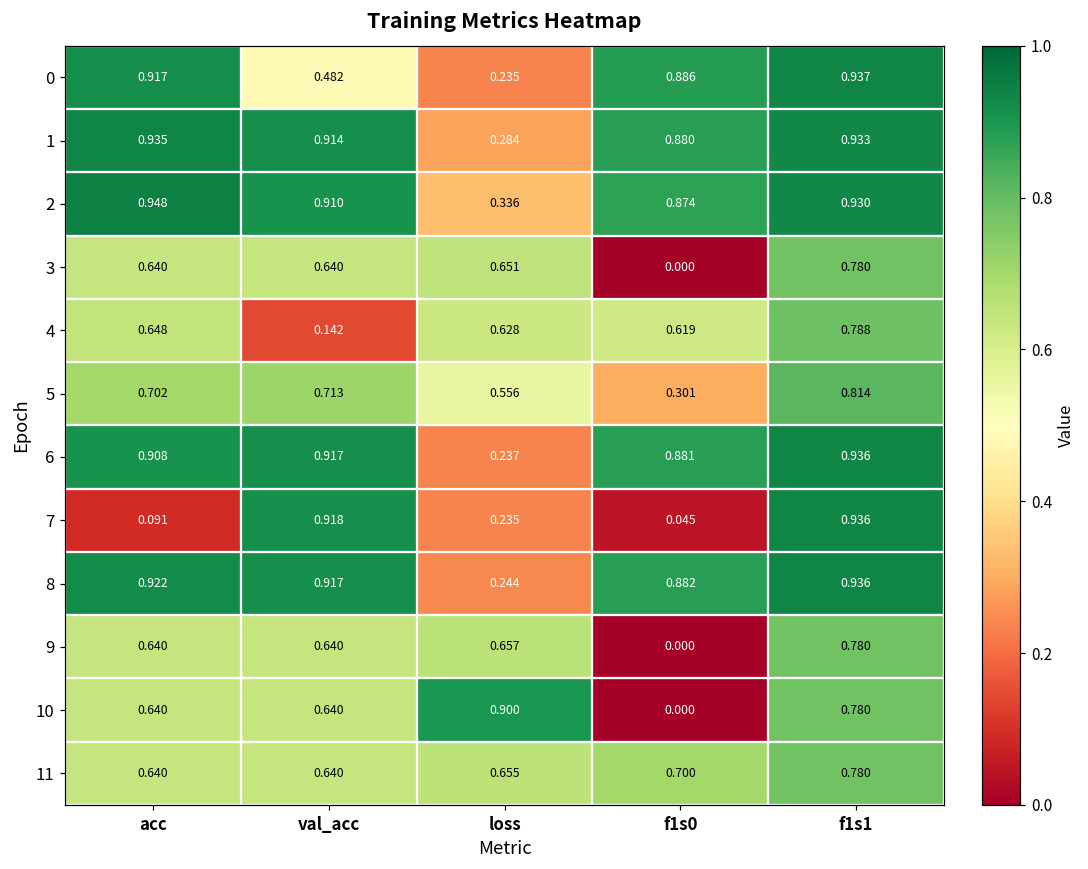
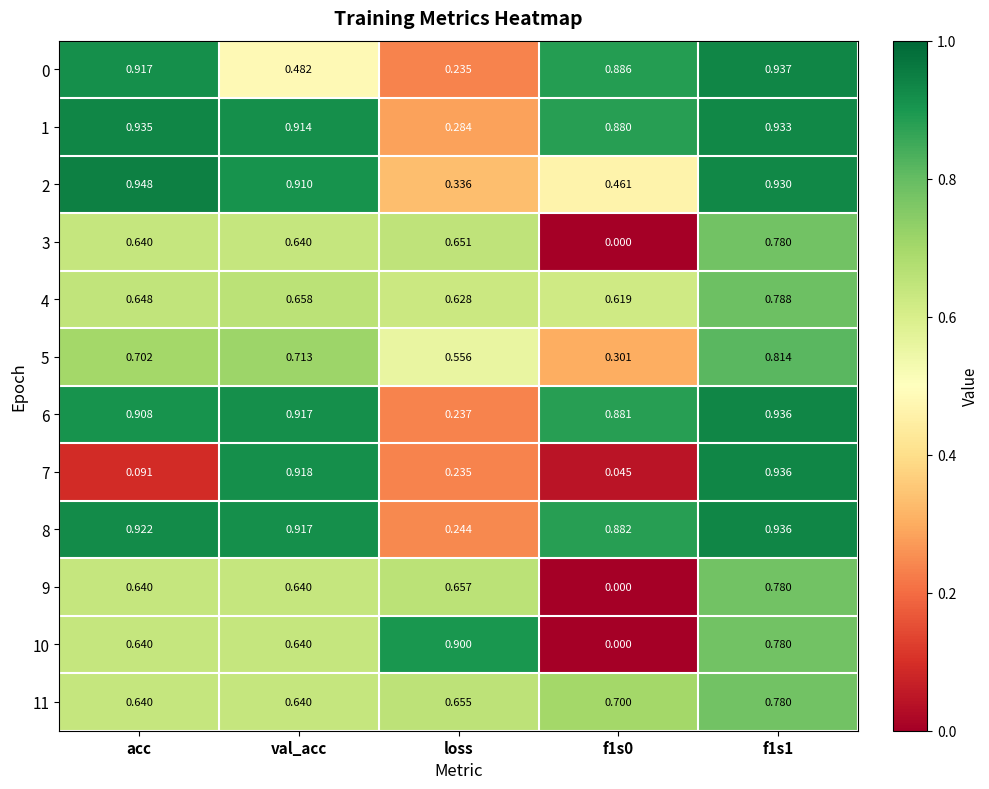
  {
    "0": {
      "acc": 0.917,
      "val_acc": 0.482,
      "loss": 0.235,
      "f1s0": 0.886,
      "f1s1": 0.937
    },
    "1": {
      "acc": 0.935,
      "val_acc": 0.914,
      "loss": 0.284,
      "f1s0": 0.880,
      "f1s1": 0.933
    },
    "2": {
      "acc": 0.948,
      "val_acc": 0.910,
      "loss": 0.336,
-     "f1s0": 0.874,
+     "f1s0": 0.461,
      "f1s1": 0.930
    },
    "3": {
      "acc": 0.640,
      "val_acc": 0.640,
      "loss": 0.651,
      "f1s0": 0.000,
      "f1s1": 0.780
    },
    "4": {
      "acc": 0.648,
-     "val_acc": 0.142,
+     "val_acc": 0.658,
      "loss": 0.628,
      "f1s0": 0.619,
      "f1s1": 0.788
    },
    "5": {
      "acc": 0.702,
      "val_acc": 0.713,
      "loss": 0.556,
      "f1s0": 0.301,
      "f1s1": 0.814
    },
    "6": {
      "acc": 0.908,
      "val_acc": 0.917,
      "loss": 0.237,
      "f1s0": 0.881,
      "f1s1": 0.936
    },
    "7": {
      "acc": 0.091,
      "val_acc": 0.918,
      "loss": 0.235,
      "f1s0": 0.045,
      "f1s1": 0.936
    },
    "8": {
      "acc": 0.922,
      "val_acc": 0.917,
      "loss": 0.244,
      "f1s0": 0.882,
      "f1s1": 0.936
    },
    "9": {
      "acc": 0.640,
      "val_acc": 0.640,
      "loss": 0.657,
      "f1s0": 0.000,
      "f1s1": 0.780
    },
    "10": {
      "acc": 0.640,
      "val_acc": 0.640,
      "loss": 0.900,
      "f1s0": 0.000,
      "f1s1": 0.780
    },
    "11": {
      "acc": 0.640,
      "val_acc": 0.640,
      "loss": 0.655,
      "f1s0": 0.700,
      "f1s1": 0.780
    }
  }
